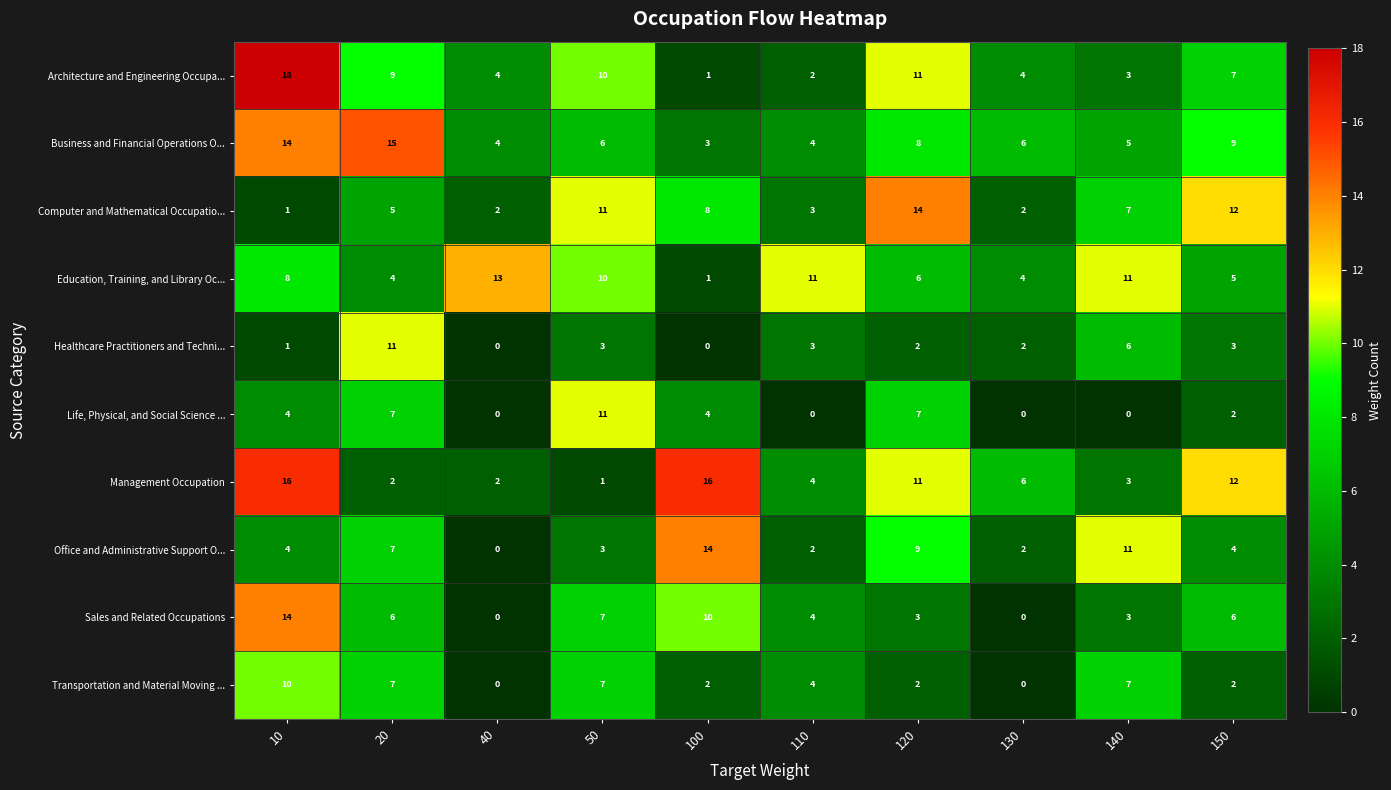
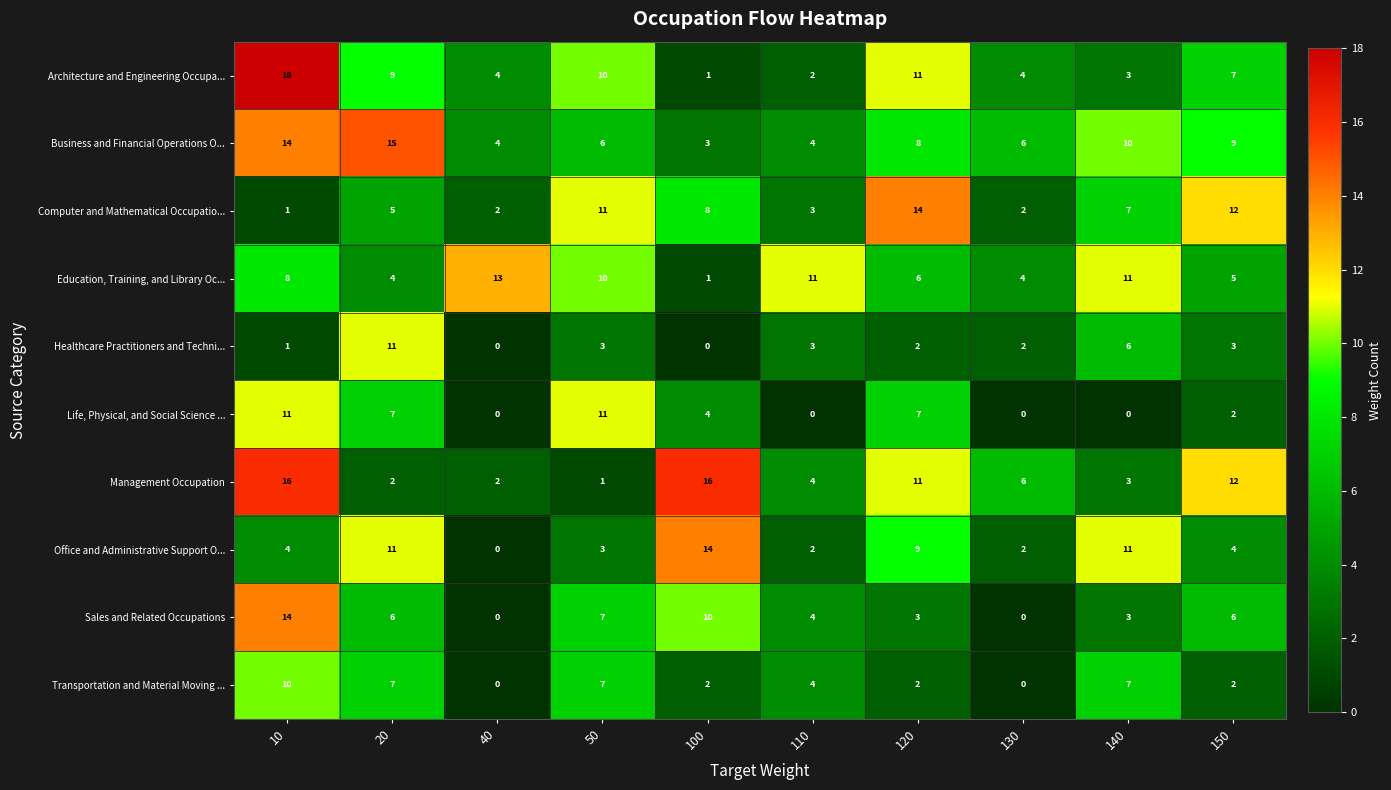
  {
    "Architecture and Engineering Occupa...": {
      "10": 18,
      "20": 9,
      "40": 4,
      "50": 10,
      "100": 1,
      "110": 2,
      "120": 11,
      "130": 4,
      "140": 3,
      "150": 7
    },
    "Business and Financial Operations O...": {
      "10": 14,
      "20": 15,
      "40": 4,
      "50": 6,
      "100": 3,
      "110": 4,
      "120": 8,
      "130": 6,
-     "140": 5,
+     "140": 10,
      "150": 9
    },
    "Computer and Mathematical Occupatio...": {
      "10": 1,
      "20": 5,
      "40": 2,
      "50": 11,
      "100": 8,
      "110": 3,
      "120": 14,
      "130": 2,
      "140": 7,
      "150": 12
    },
    "Education, Training, and Library Oc...": {
      "10": 8,
      "20": 4,
      "40": 13,
      "50": 10,
      "100": 1,
      "110": 11,
      "120": 6,
      "130": 4,
      "140": 11,
      "150": 5
    },
    "Healthcare Practitioners and Techni...": {
      "10": 1,
      "20": 11,
      "40": 0,
      "50": 3,
      "100": 0,
      "110": 3,
      "120": 2,
      "130": 2,
      "140": 6,
      "150": 3
    },
    "Life, Physical, and Social Science ...": {
-     "10": 4,
+     "10": 11,
      "20": 7,
      "40": 0,
      "50": 11,
      "100": 4,
      "110": 0,
      "120": 7,
      "130": 0,
      "140": 0,
      "150": 2
    },
    "Management Occupation": {
      "10": 16,
      "20": 2,
      "40": 2,
      "50": 1,
      "100": 16,
      "110": 4,
      "120": 11,
      "130": 6,
      "140": 3,
      "150": 12
    },
    "Office and Administrative Support O...": {
      "10": 4,
-     "20": 7,
+     "20": 11,
      "40": 0,
      "50": 3,
      "100": 14,
      "110": 2,
      "120": 9,
      "130": 2,
      "140": 11,
      "150": 4
    },
    "Sales and Related Occupations": {
      "10": 14,
      "20": 6,
      "40": 0,
      "50": 7,
      "100": 10,
      "110": 4,
      "120": 3,
      "130": 0,
      "140": 3,
      "150": 6
    },
    "Transportation and Material Moving ...": {
      "10": 10,
      "20": 7,
      "40": 0,
      "50": 7,
      "100": 2,
      "110": 4,
      "120": 2,
      "130": 0,
      "140": 7,
      "150": 2
    }
  }
